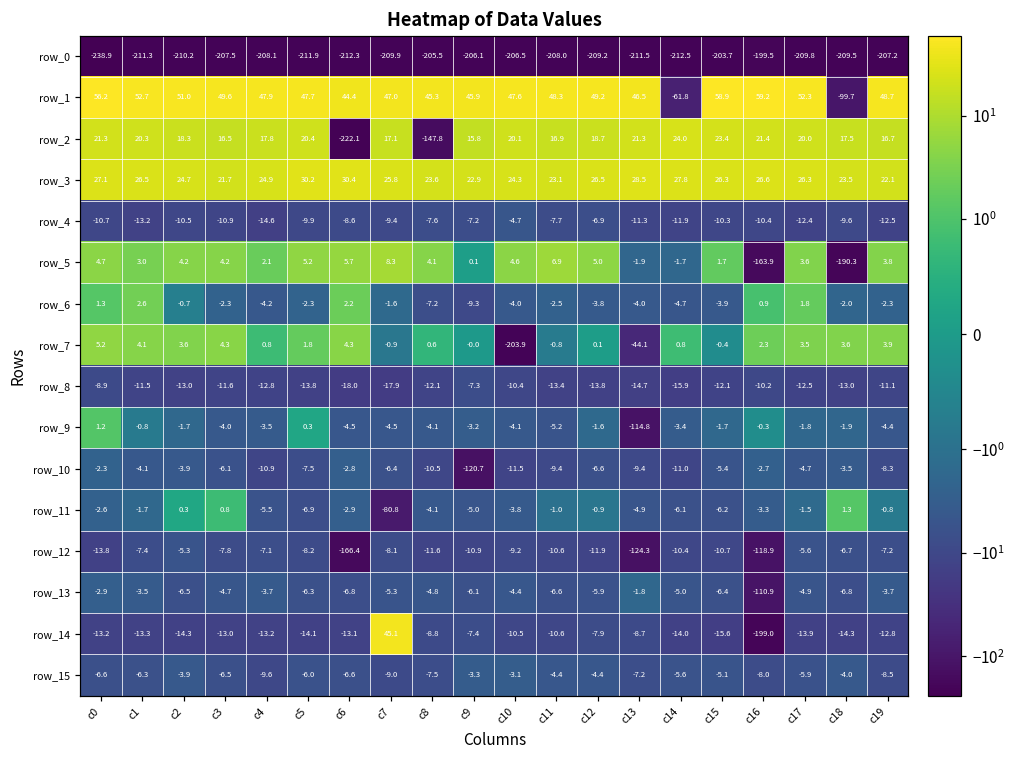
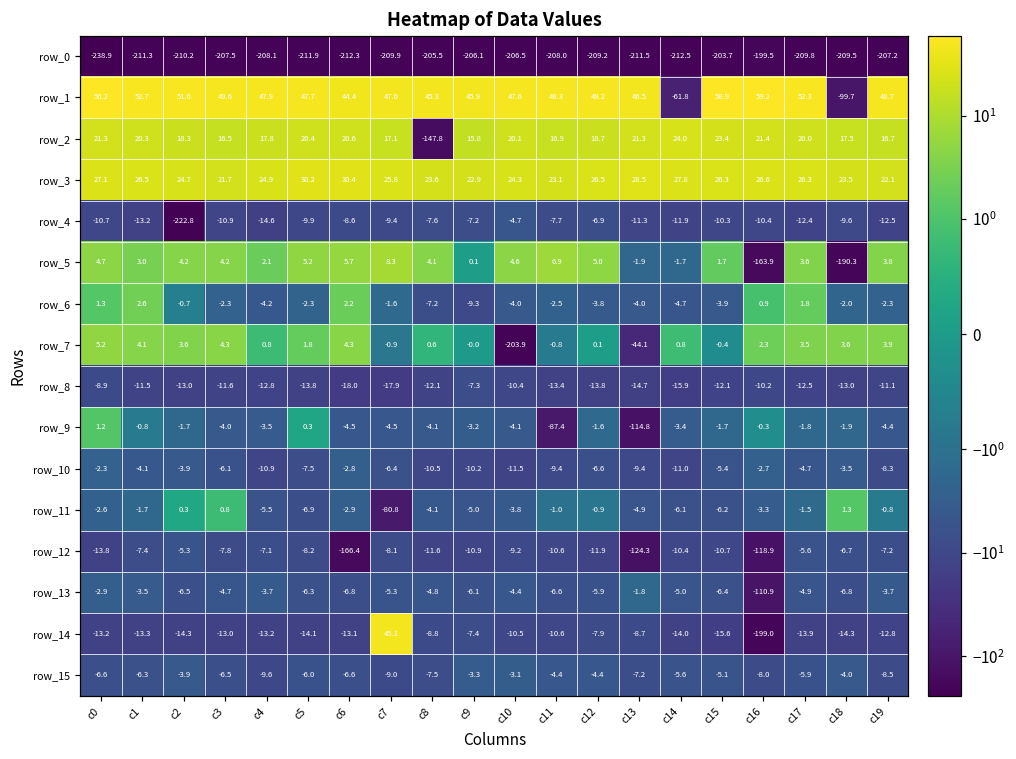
  {
    "row_2": {
      "c0": 21.3,
      "c1": 20.3,
      "c2": 18.3,
      "c3": 16.5,
      "c4": 17.8,
      "c5": 20.4,
-     "c6": -222.1,
+     "c6": 20.6,
      "c7": 17.1,
      "c8": -147.8,
      "c9": 15.8,
      "c10": 20.1,
      "c11": 16.9,
      "c12": 18.7,
      "c13": 21.3,
      "c14": 24.0,
      "c15": 23.4,
      "c16": 21.4,
      "c17": 20.0,
      "c18": 17.5,
      "c19": 16.7
    },
    "row_4": {
      "c0": -10.7,
      "c1": -13.2,
-     "c2": -10.5,
+     "c2": -222.8,
      "c3": -10.9,
      "c4": -14.6,
      "c5": -9.9,
      "c6": -8.6,
      "c7": -9.4,
      "c8": -7.6,
      "c9": -7.2,
      "c10": -4.7,
      "c11": -7.7,
      "c12": -6.9,
      "c13": -11.3,
      "c14": -11.9,
      "c15": -10.3,
      "c16": -10.4,
      "c17": -12.4,
      "c18": -9.6,
      "c19": -12.5
    },
    "row_9": {
      "c0": 1.2,
      "c1": -0.8,
      "c2": -1.7,
      "c3": -4.0,
      "c4": -3.5,
      "c5": 0.3,
      "c6": -4.5,
      "c7": -4.5,
      "c8": -4.1,
      "c9": -3.2,
      "c10": -4.1,
-     "c11": -5.2,
+     "c11": -87.4,
      "c12": -1.6,
      "c13": -114.8,
      "c14": -3.4,
      "c15": -1.7,
      "c16": -0.3,
      "c17": -1.8,
      "c18": -1.9,
      "c19": -4.4
    },
    "row_10": {
      "c0": -2.3,
      "c1": -4.1,
      "c2": -3.9,
      "c3": -6.1,
      "c4": -10.9,
      "c5": -7.5,
      "c6": -2.8,
      "c7": -6.4,
      "c8": -10.5,
-     "c9": -120.7,
+     "c9": -10.2,
      "c10": -11.5,
      "c11": -9.4,
      "c12": -6.6,
      "c13": -9.4,
      "c14": -11.0,
      "c15": -5.4,
      "c16": -2.7,
      "c17": -4.7,
      "c18": -3.5,
      "c19": -8.3
    }
  }
